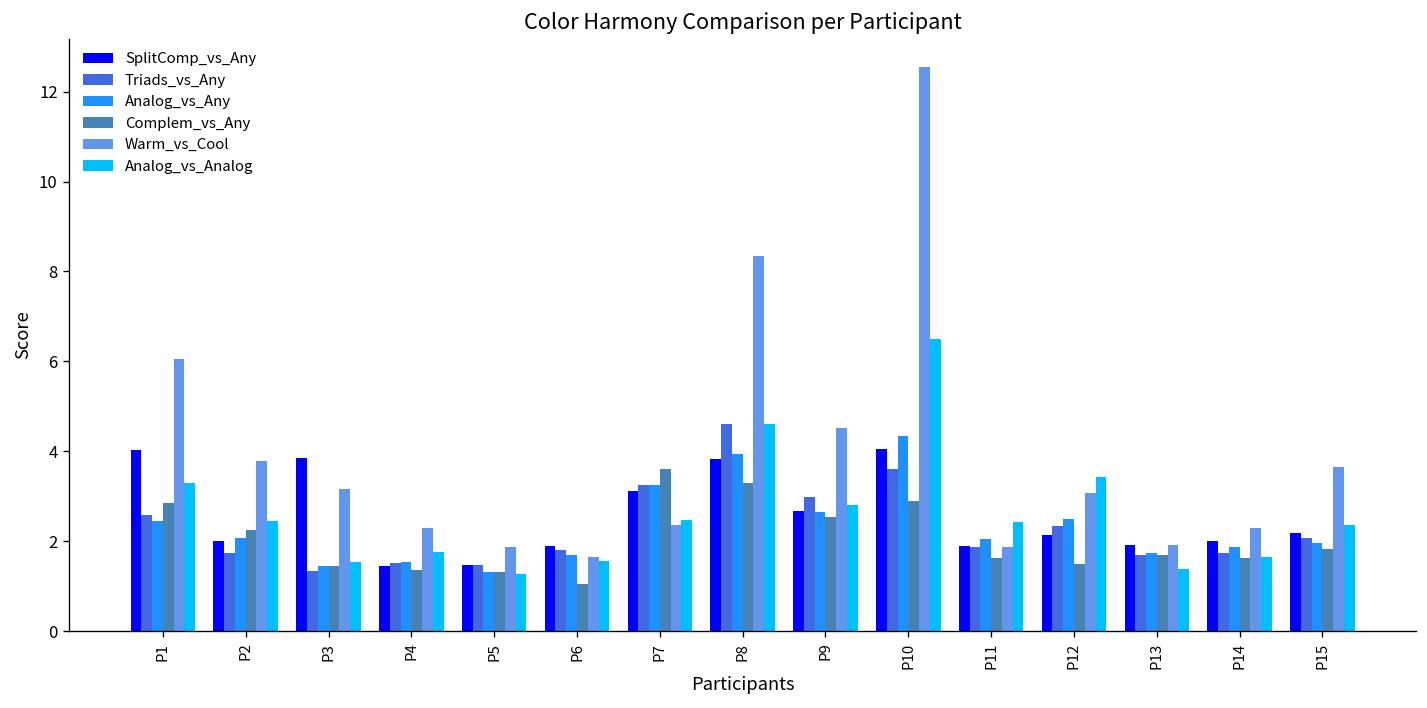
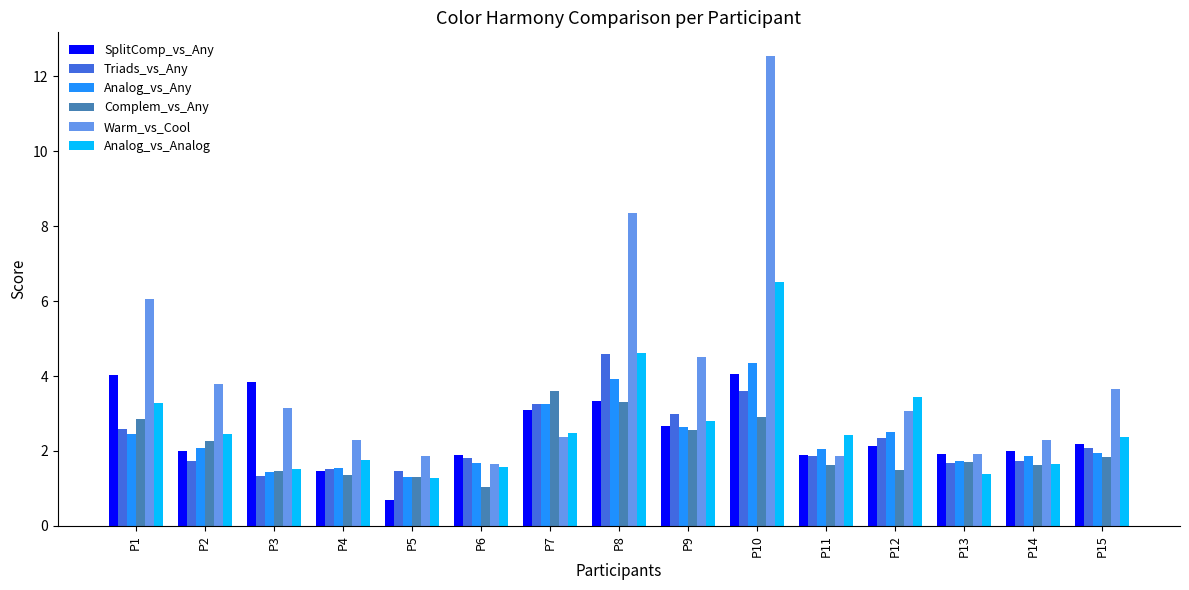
  {
    "SplitComp_vs_Any": {
      "P1": 4.0,
      "P2": 2.0,
      "P3": 3.9,
      "P4": 1.5,
-     "P5": 1.5,
+     "P5": 0.7,
      "P6": 1.9,
      "P7": 3.1,
-     "P8": 3.8,
+     "P8": 3.3,
      "P9": 2.7,
      "P10": 4.1,
      "P11": 1.9,
      "P12": 2.1,
      "P13": 1.9,
      "P14": 2.0,
      "P15": 2.2
    }
  }
